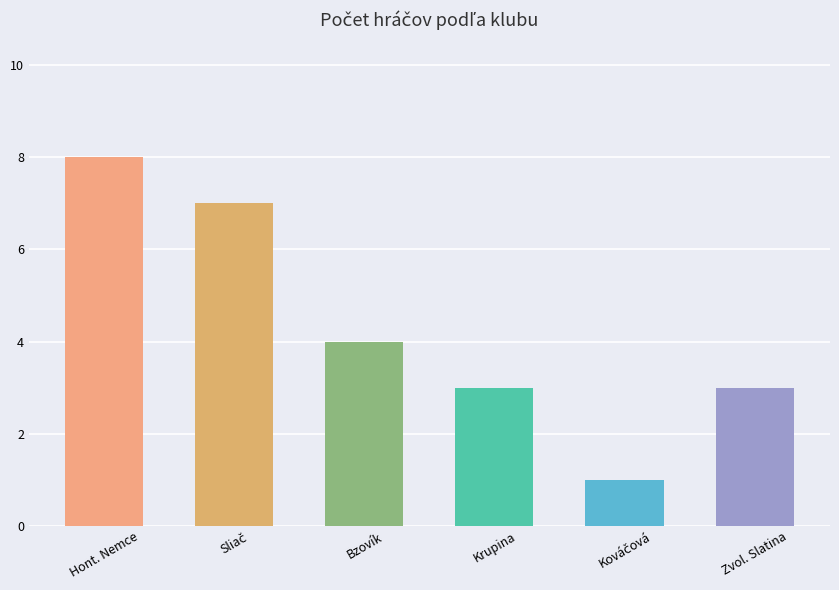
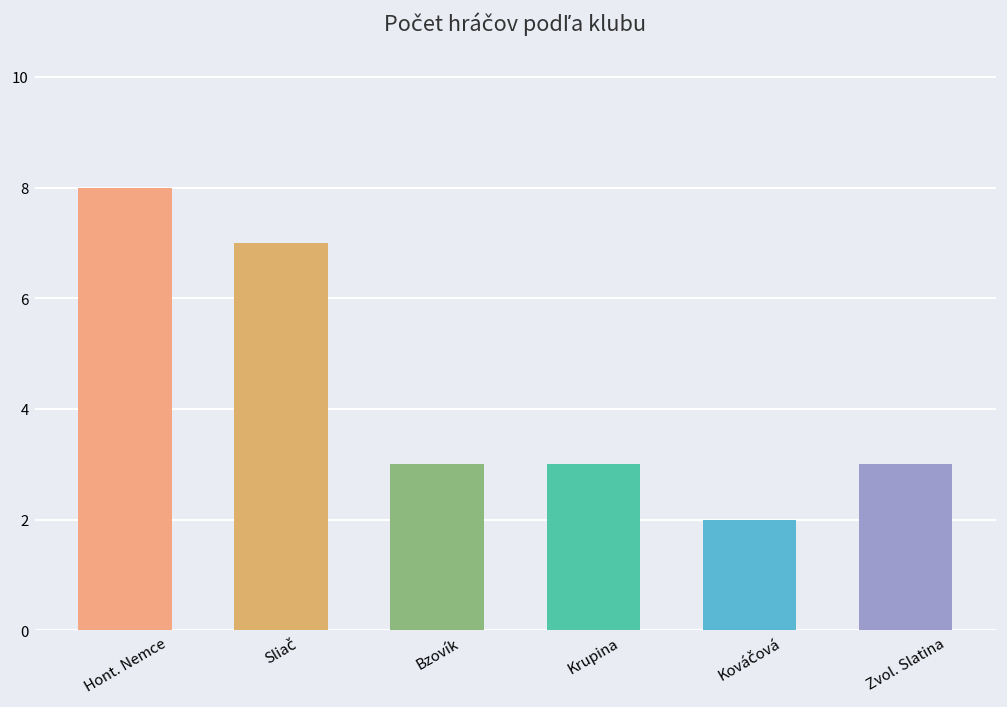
  {
    "Hont. Nemce": 8,
    "Sliač": 7,
-   "Bzovík": 4,
+   "Bzovík": 3,
    "Krupina": 3,
-   "Kováčová": 1,
+   "Kováčová": 2,
    "Zvol. Slatina": 3
  }
